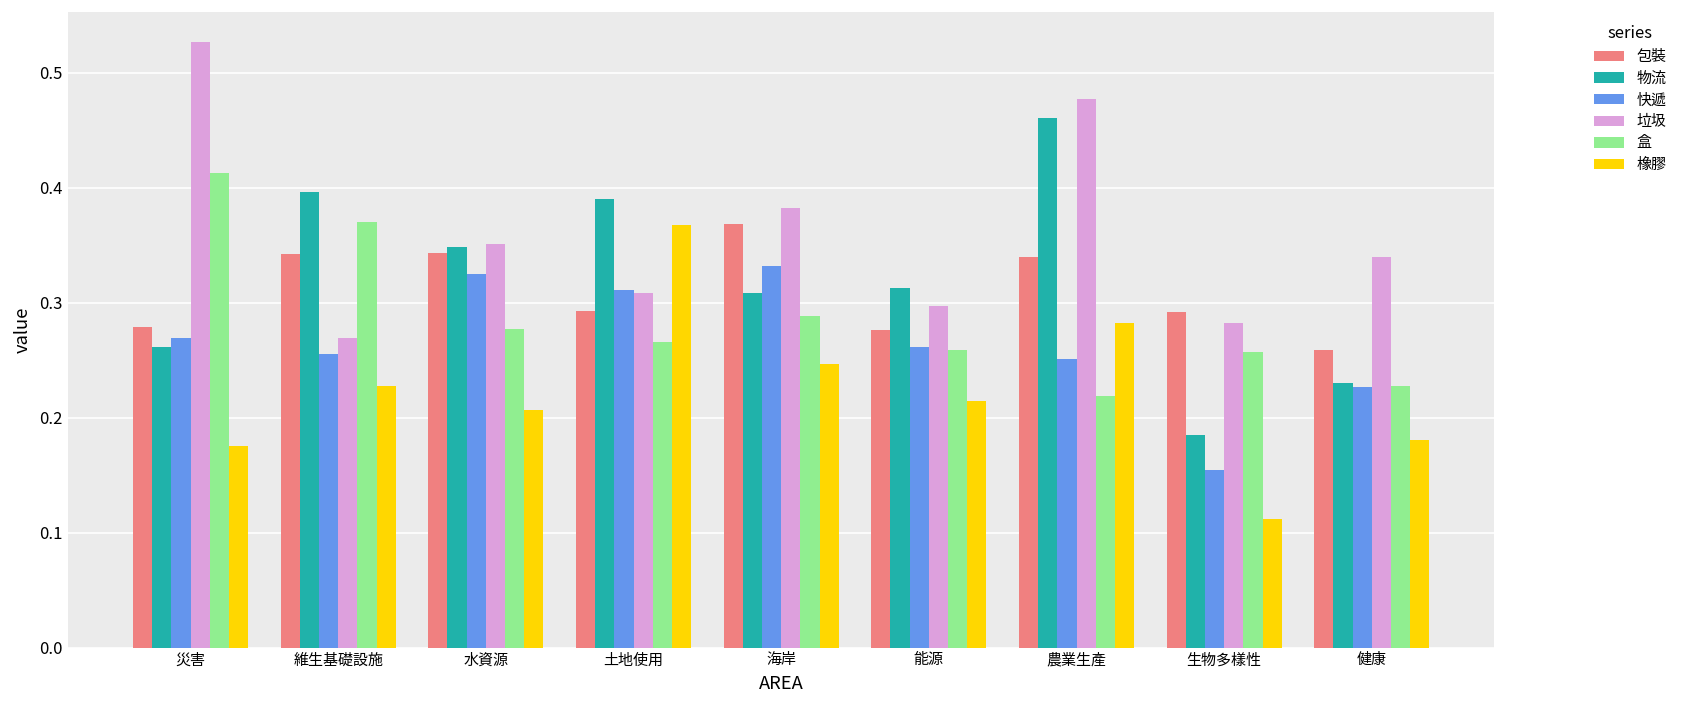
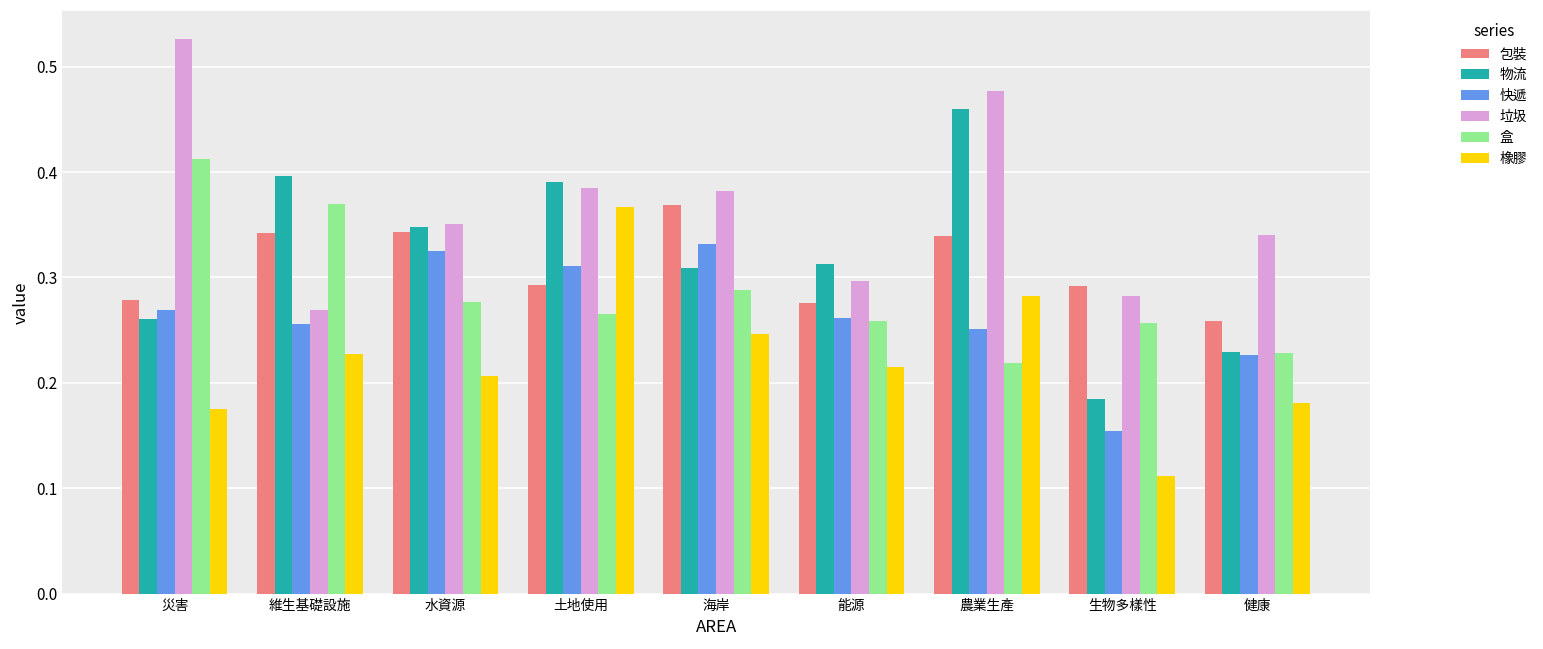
  {
    "包裝": {
      "災害": 0.28,
      "維生基礎設施": 0.34,
      "水資源": 0.34,
      "土地使用": 0.29,
      "海岸": 0.37,
      "能源": 0.28,
      "農業生產": 0.34,
      "生物多樣性": 0.29,
      "健康": 0.26
    },
    "物流": {
      "災害": 0.26,
      "維生基礎設施": 0.40,
      "水資源": 0.35,
      "土地使用": 0.39,
      "海岸": 0.31,
      "能源": 0.31,
      "農業生產": 0.46,
      "生物多樣性": 0.19,
      "健康": 0.23
    },
    "快遞": {
      "災害": 0.27,
      "維生基礎設施": 0.26,
      "水資源": 0.33,
      "土地使用": 0.31,
      "海岸": 0.33,
      "能源": 0.26,
      "農業生產": 0.25,
      "生物多樣性": 0.15,
      "健康": 0.23
    },
    "垃圾": {
      "災害": 0.53,
      "維生基礎設施": 0.27,
      "水資源": 0.35,
-     "土地使用": 0.31,
+     "土地使用": 0.39,
      "海岸": 0.38,
      "能源": 0.30,
      "農業生產": 0.48,
      "生物多樣性": 0.28,
      "健康": 0.34
    },
    "盒": {
      "災害": 0.41,
      "維生基礎設施": 0.37,
      "水資源": 0.28,
      "土地使用": 0.27,
      "海岸": 0.29,
      "能源": 0.26,
      "農業生產": 0.22,
      "生物多樣性": 0.26,
      "健康": 0.23
    },
    "橡膠": {
      "災害": 0.17,
      "維生基礎設施": 0.23,
      "水資源": 0.21,
      "土地使用": 0.37,
      "海岸": 0.25,
      "能源": 0.21,
      "農業生產": 0.28,
      "生物多樣性": 0.11,
      "健康": 0.18
    }
  }
